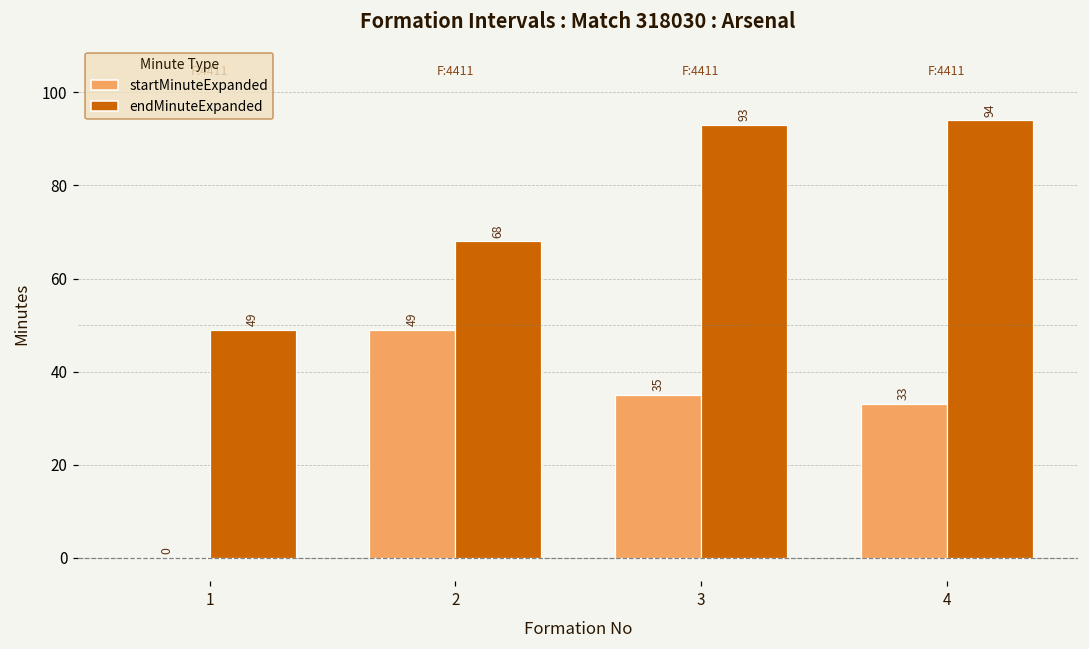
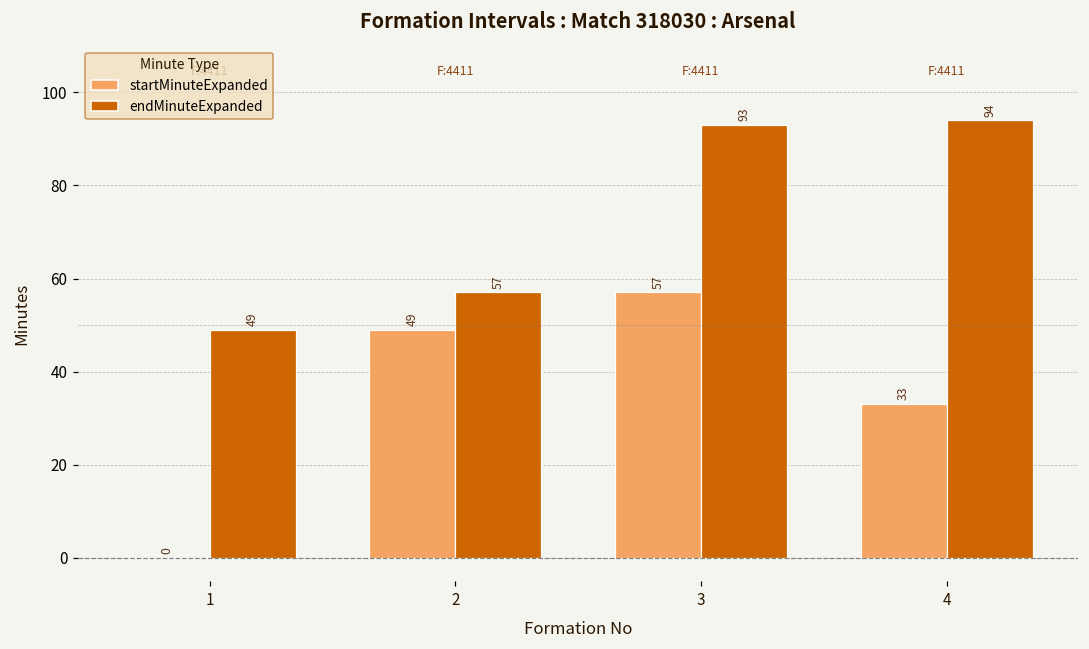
  {
    "startMinuteExpanded": {
      "1": 0,
      "2": 49,
-     "3": 35,
+     "3": 57,
      "4": 33
    },
    "endMinuteExpanded": {
      "1": 49,
-     "2": 68,
+     "2": 57,
      "3": 93,
      "4": 94
    }
  }
